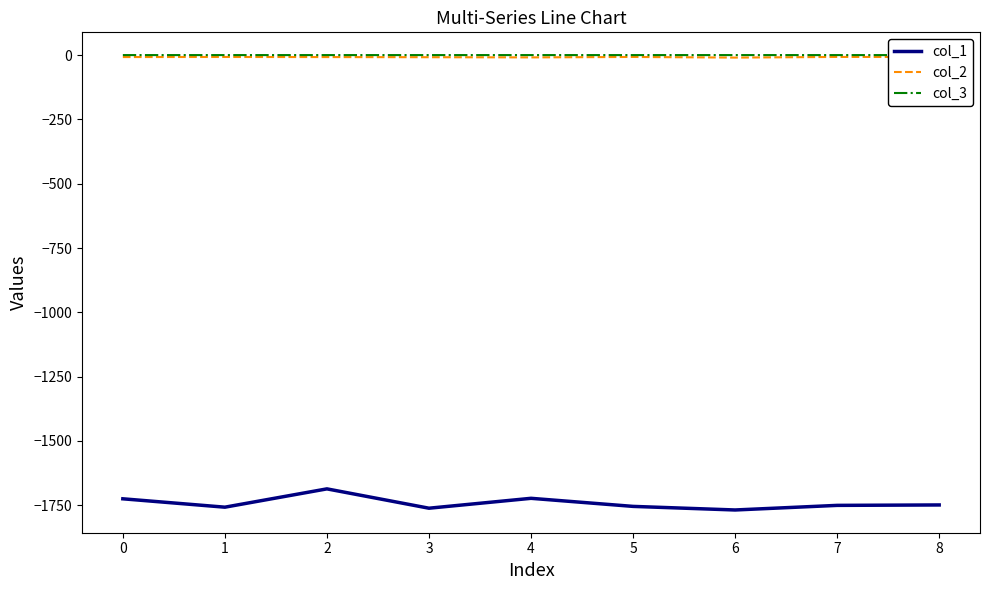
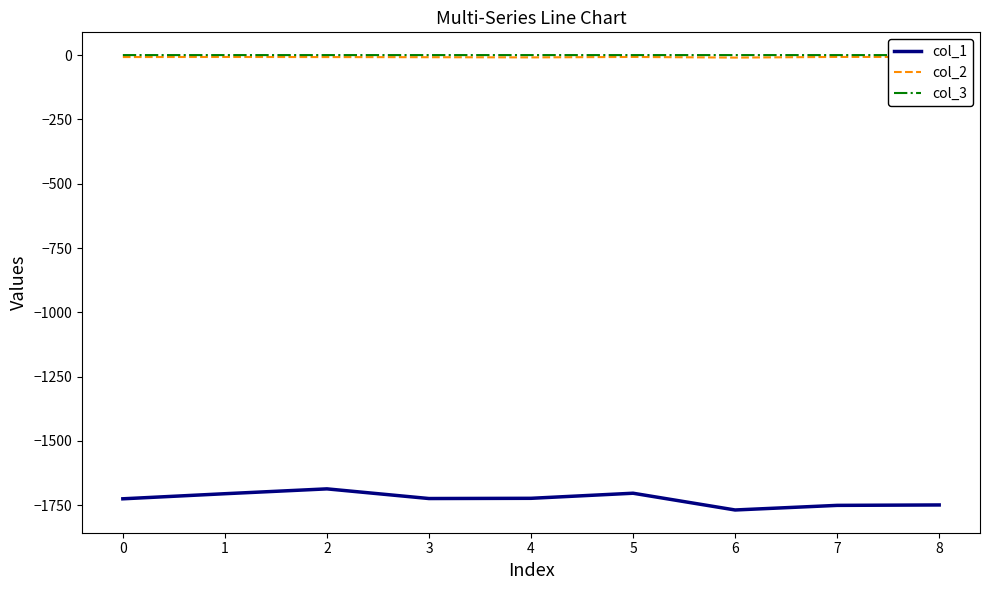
  {
    "col_1": {
      "0": -1720,
-     "1": -1760,
+     "1": -1710,
      "2": -1690,
-     "3": -1760,
+     "3": -1720,
      "4": -1720,
-     "5": -1750,
+     "5": -1700,
      "6": -1770,
      "7": -1750,
      "8": -1750
    }
  }
